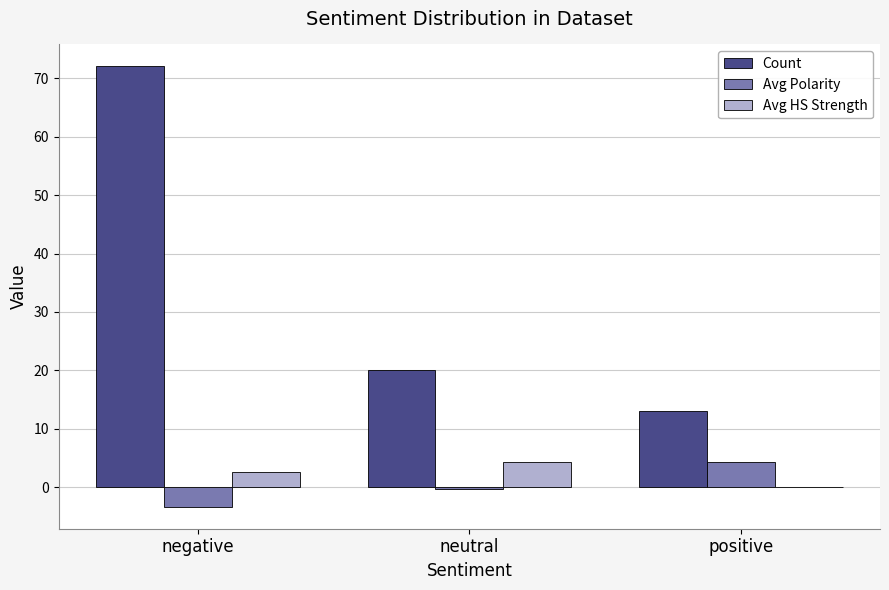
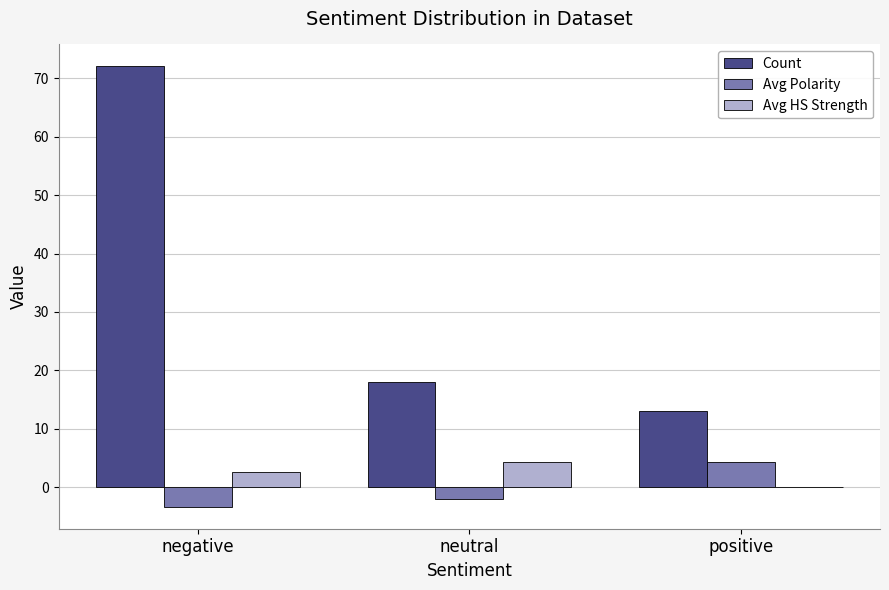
  {
    "Count": {
      "negative": 72,
-     "neutral": 20,
+     "neutral": 18,
      "positive": 13
    },
    "Avg Polarity": {
      "negative": -3,
-     "neutral": 0,
+     "neutral": -2,
      "positive": 4
    },
    "Avg HS Strength": {
      "negative": 3,
      "neutral": 4,
      "positive": 0
    }
  }
